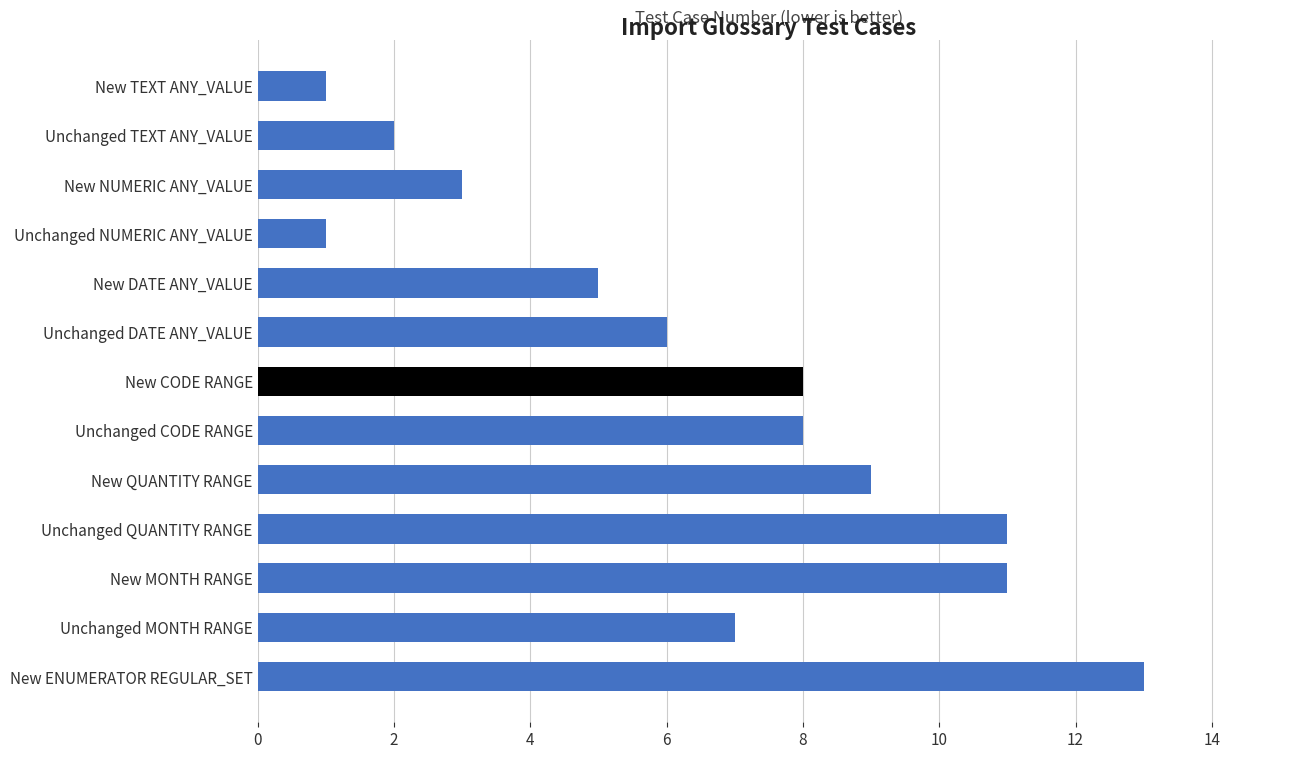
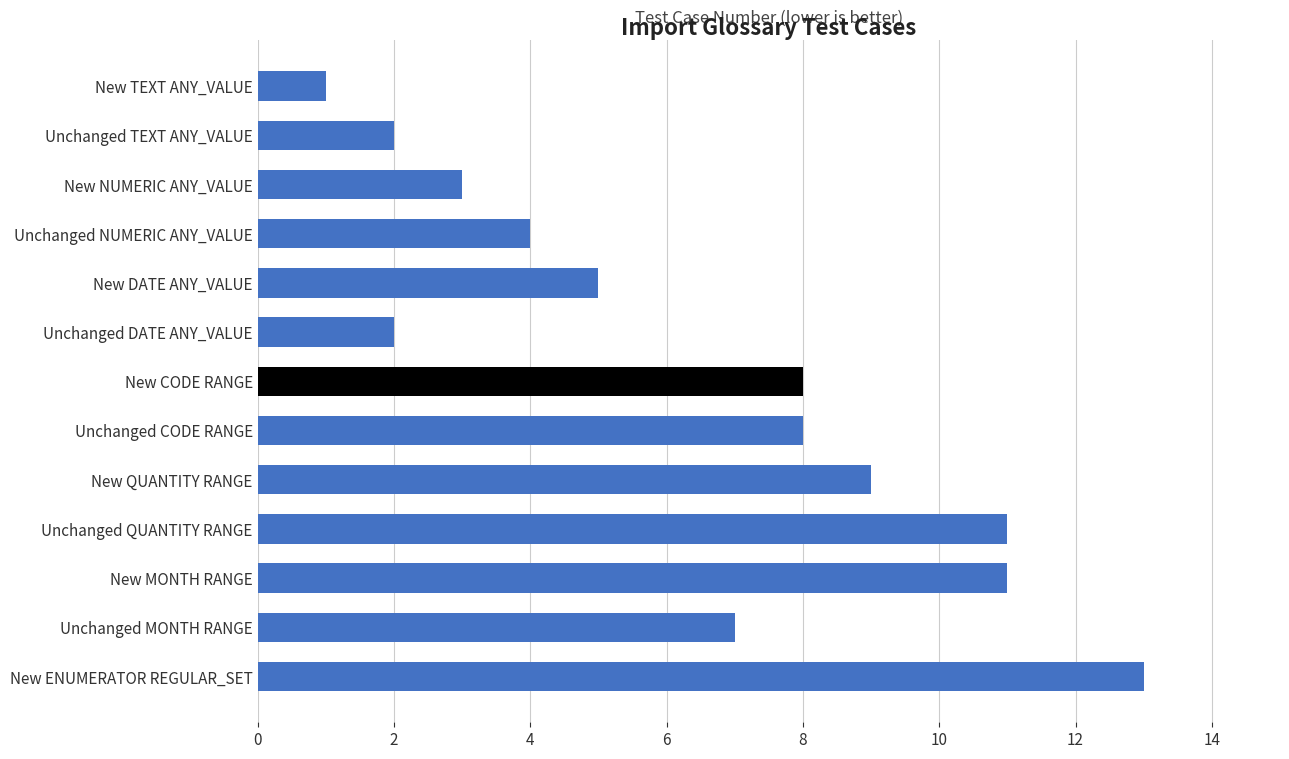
  {
    "New TEXT ANY_VALUE": 1,
    "Unchanged TEXT ANY_VALUE": 2,
    "New NUMERIC ANY_VALUE": 3,
-   "Unchanged NUMERIC ANY_VALUE": 1,
+   "Unchanged NUMERIC ANY_VALUE": 4,
    "New DATE ANY_VALUE": 5,
-   "Unchanged DATE ANY_VALUE": 6,
+   "Unchanged DATE ANY_VALUE": 2,
    "New CODE RANGE": 8,
    "Unchanged CODE RANGE": 8,
    "New QUANTITY RANGE": 9,
    "Unchanged QUANTITY RANGE": 11,
    "New MONTH RANGE": 11,
    "Unchanged MONTH RANGE": 7,
    "New ENUMERATOR REGULAR_SET": 13
  }
